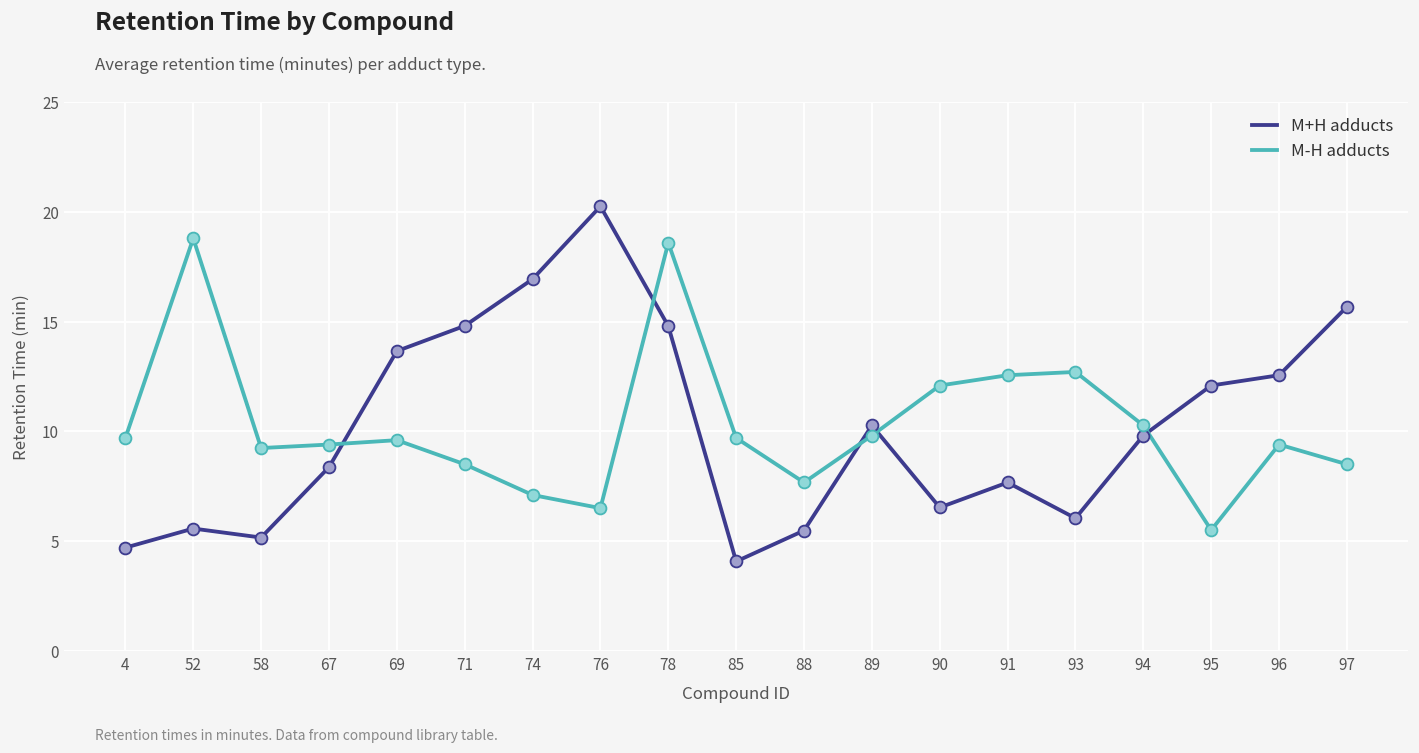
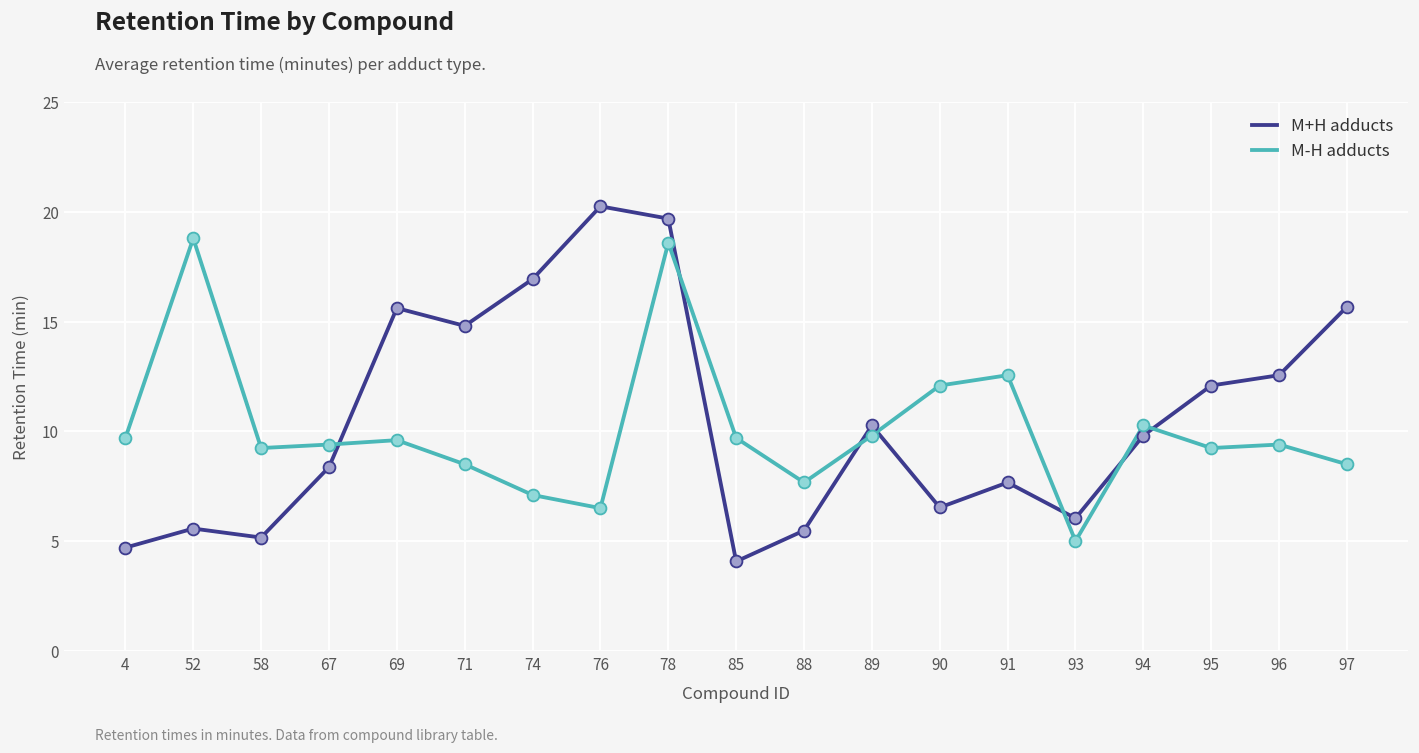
  {
    "M+H adducts": {
      "4": 4.7,
      "52": 5.6,
      "58": 5.2,
      "67": 8.4,
-     "69": 13.7,
+     "69": 15.6,
      "71": 14.8,
      "74": 16.9,
      "76": 20.3,
-     "78": 14.8,
+     "78": 19.7,
      "85": 4.1,
      "88": 5.5,
      "89": 10.3,
      "90": 6.5,
      "91": 7.7,
      "93": 6.0,
      "94": 9.8,
      "95": 12.1,
      "96": 12.6,
      "97": 15.7
    },
    "M-H adducts": {
      "4": 9.7,
      "52": 18.8,
      "58": 9.2,
      "67": 9.4,
      "69": 9.6,
      "71": 8.5,
      "74": 7.1,
      "76": 6.5,
      "78": 18.6,
      "85": 9.7,
      "88": 7.7,
      "89": 9.8,
      "90": 12.1,
      "91": 12.6,
-     "93": 12.7,
+     "93": 5.0,
      "94": 10.3,
-     "95": 5.5,
+     "95": 9.2,
      "96": 9.4,
      "97": 8.5
    }
  }
